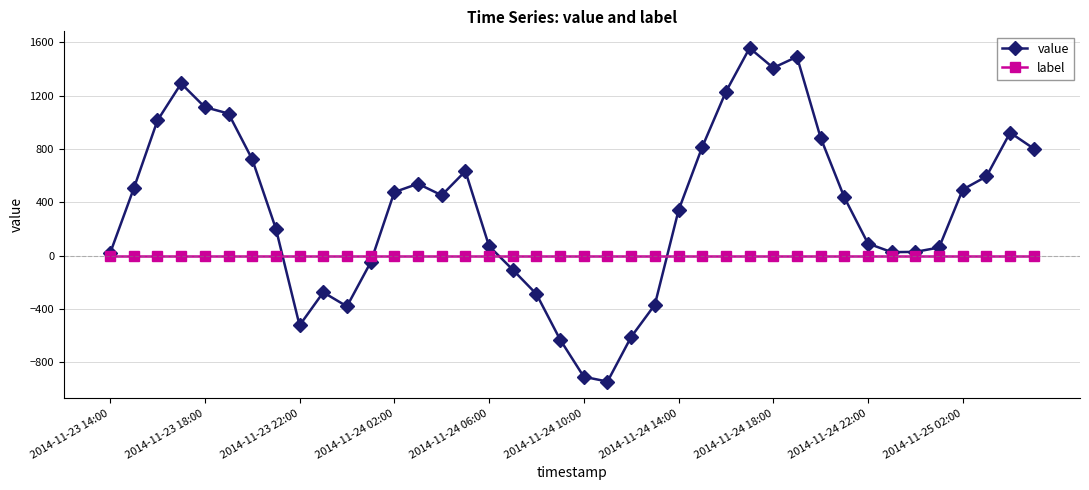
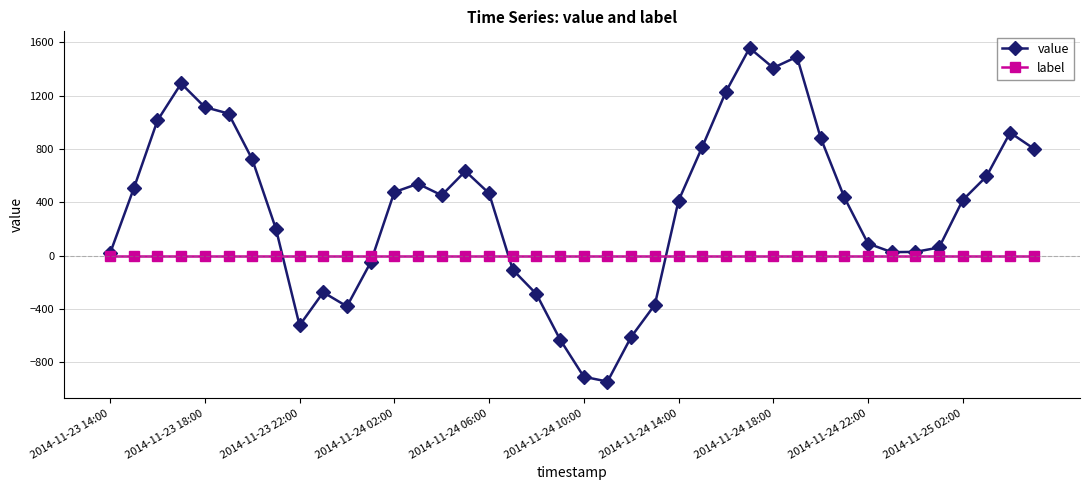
  {
    "value": {
      "2014-11-23 18:00": 1110,
      "2014-11-23 22:00": -520,
      "2014-11-24 02:00": 480,
-     "2014-11-24 06:00": 70,
+     "2014-11-24 06:00": 470,
      "2014-11-24 10:00": -910,
-     "2014-11-24 14:00": 340,
+     "2014-11-24 14:00": 410,
      "2014-11-24 18:00": 1410,
      "2014-11-24 22:00": 90,
-     "2014-11-25 02:00": 500
+     "2014-11-25 02:00": 420
    },
    "label": {
      "2014-11-23 18:00": 0,
      "2014-11-23 22:00": 0,
      "2014-11-24 02:00": 0,
      "2014-11-24 06:00": 0,
      "2014-11-24 10:00": 0,
      "2014-11-24 14:00": 0,
      "2014-11-24 18:00": 0,
      "2014-11-24 22:00": 0,
      "2014-11-25 02:00": 0
    }
  }
